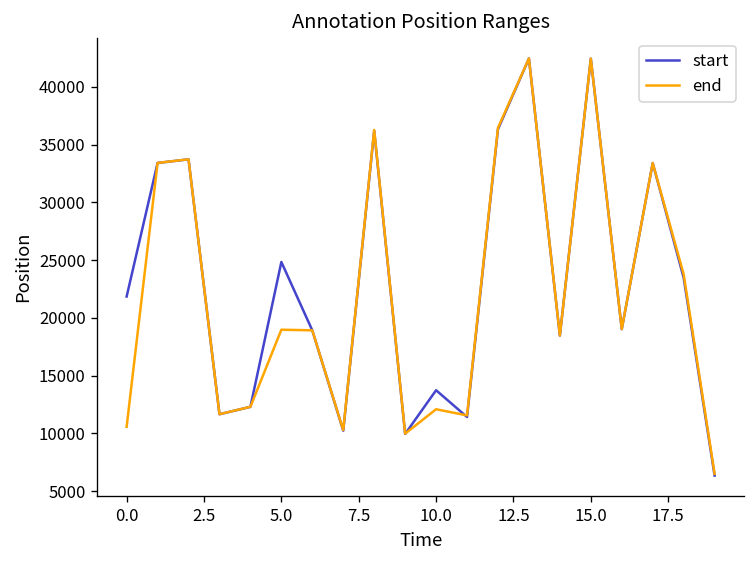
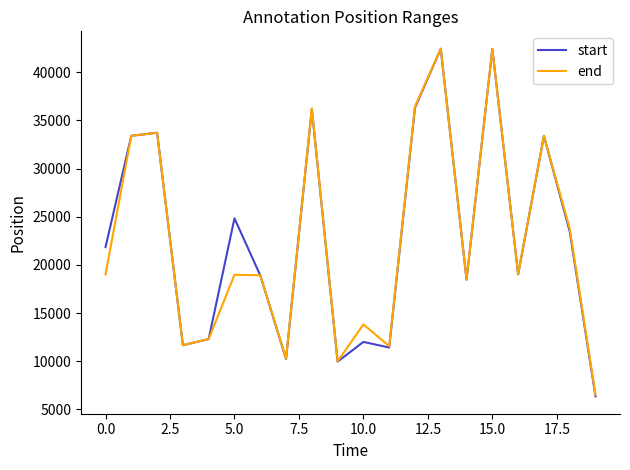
  {
    "start": {
      "0.0": 22000,
      "5.0": 25000,
-     "10.0": 14000
+     "10.0": 12000
    },
    "end": {
-     "0.0": 11000,
+     "0.0": 19000,
      "5.0": 19000,
-     "10.0": 12000
+     "10.0": 14000
    }
  }
